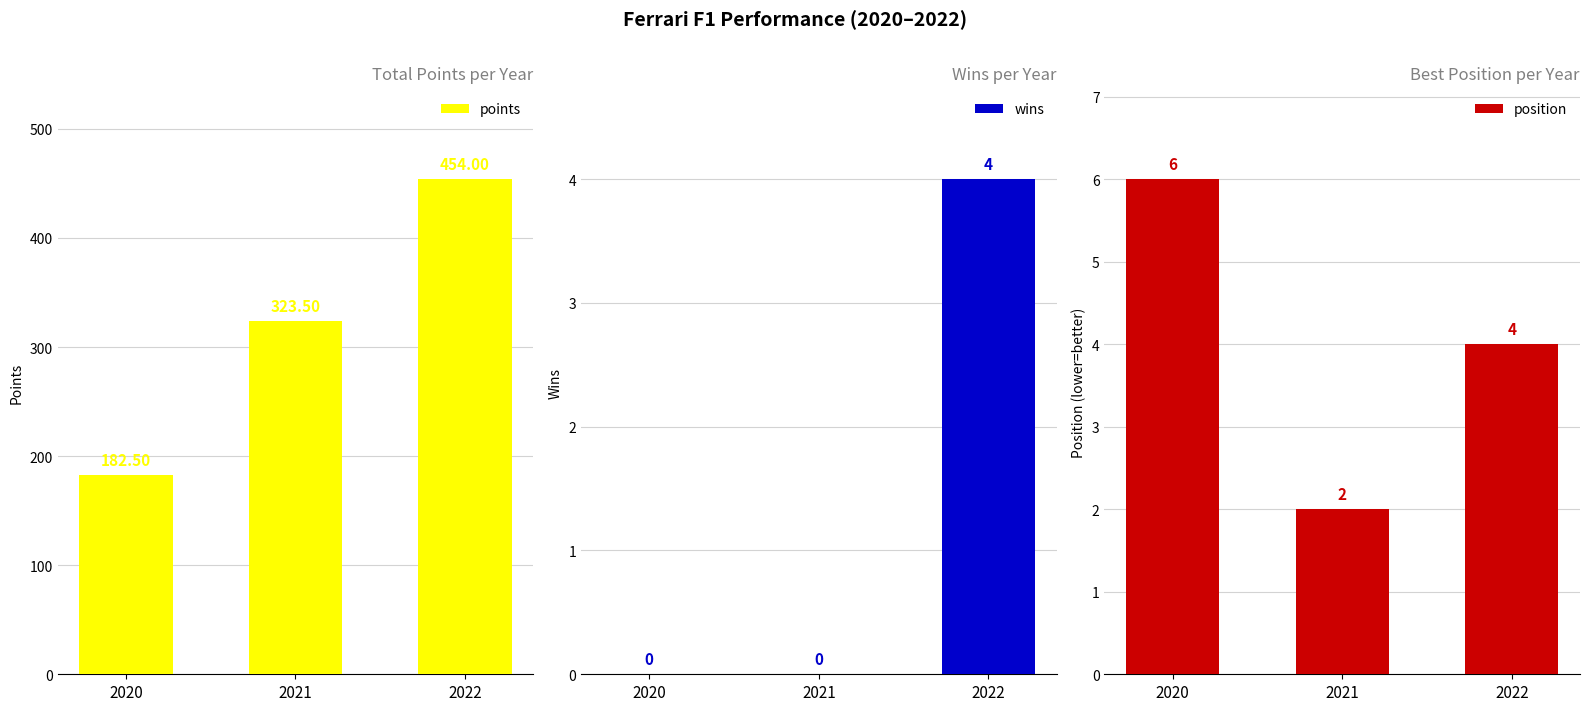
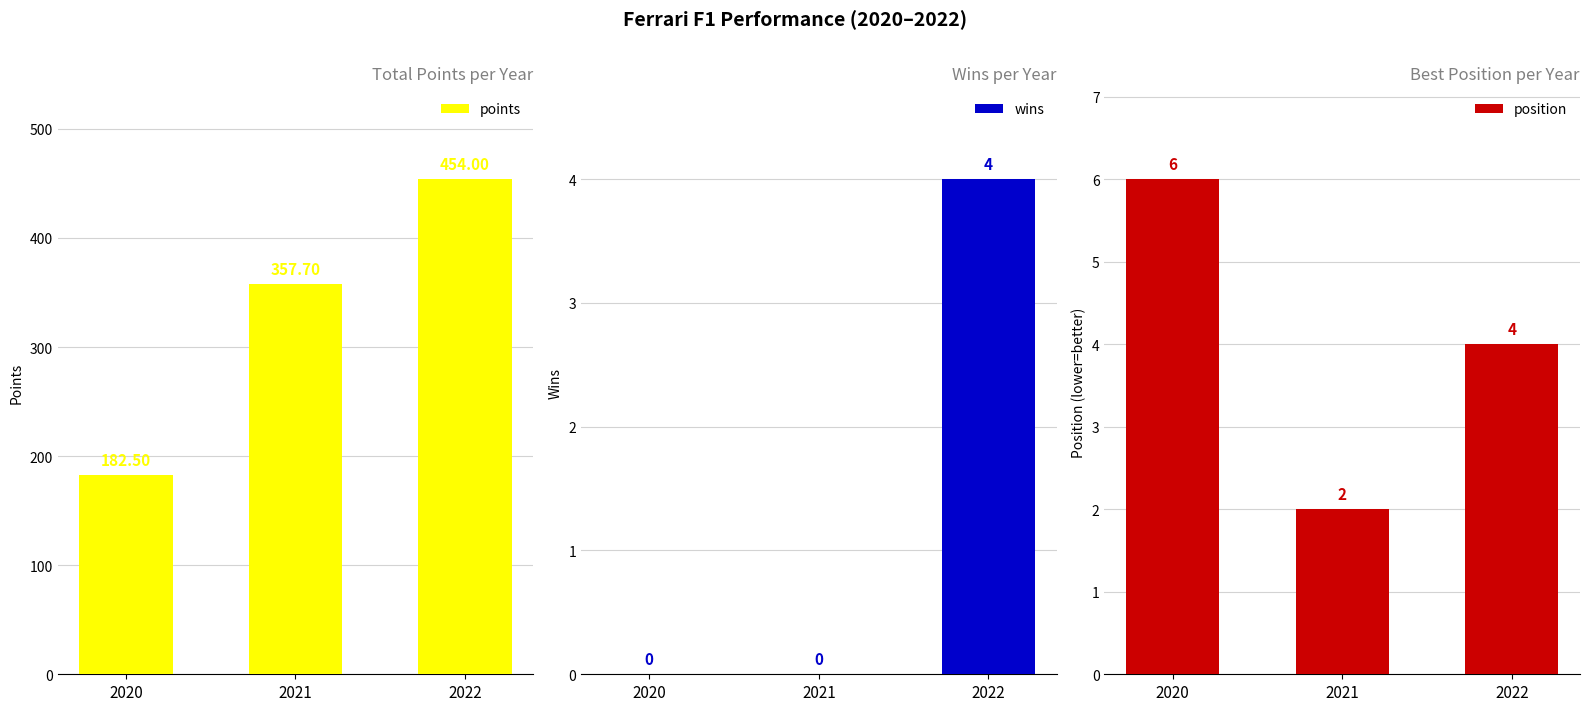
  {
    "Total Points per Year": {
      "2020": 182.50,
-     "2021": 323.50,
+     "2021": 357.70,
      "2022": 454.00
    },
    "Wins per Year": {
      "2020": 0,
      "2021": 0,
      "2022": 4
    },
    "Best Position per Year": {
      "2020": 6,
      "2021": 2,
      "2022": 4
    }
  }
